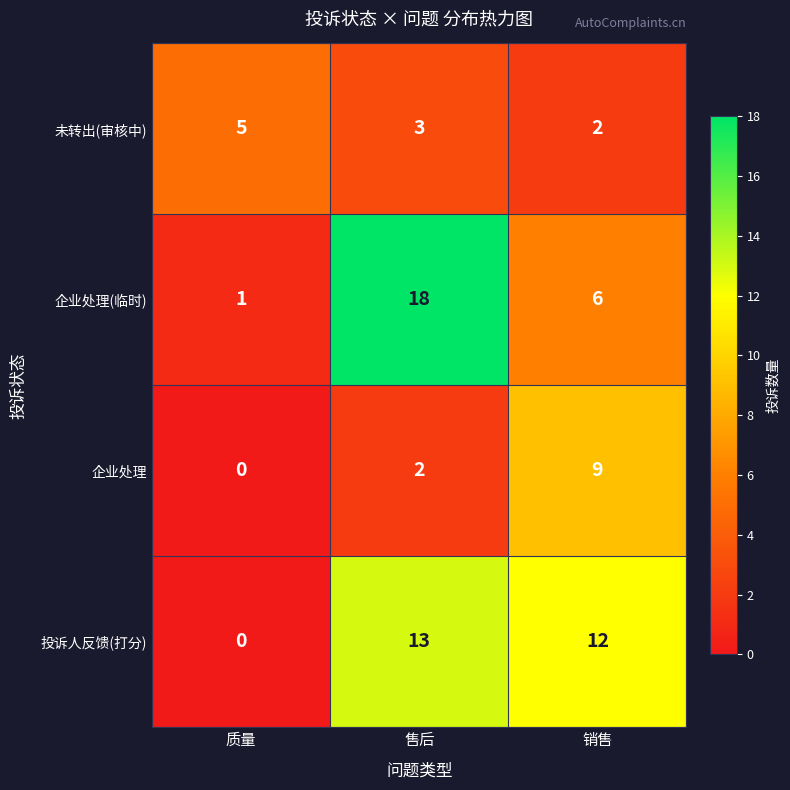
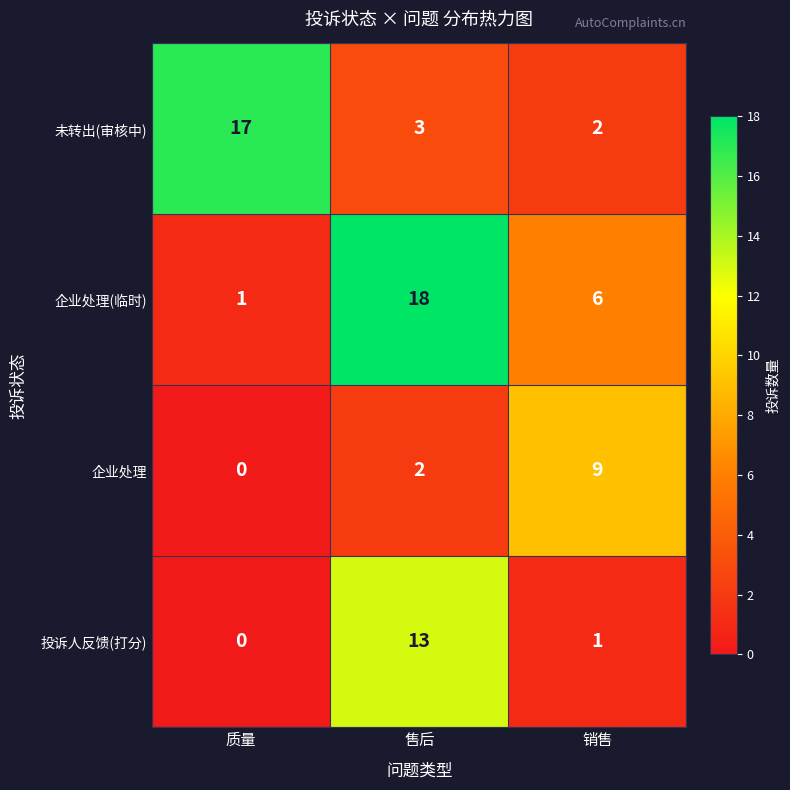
  {
    "未转出(审核中)": {
-     "质量": 5,
+     "质量": 17,
      "售后": 3,
      "销售": 2
    },
    "企业处理(临时)": {
      "质量": 1,
      "售后": 18,
      "销售": 6
    },
    "企业处理": {
      "质量": 0,
      "售后": 2,
      "销售": 9
    },
    "投诉人反馈(打分)": {
      "质量": 0,
      "售后": 13,
-     "销售": 12
+     "销售": 1
    }
  }
